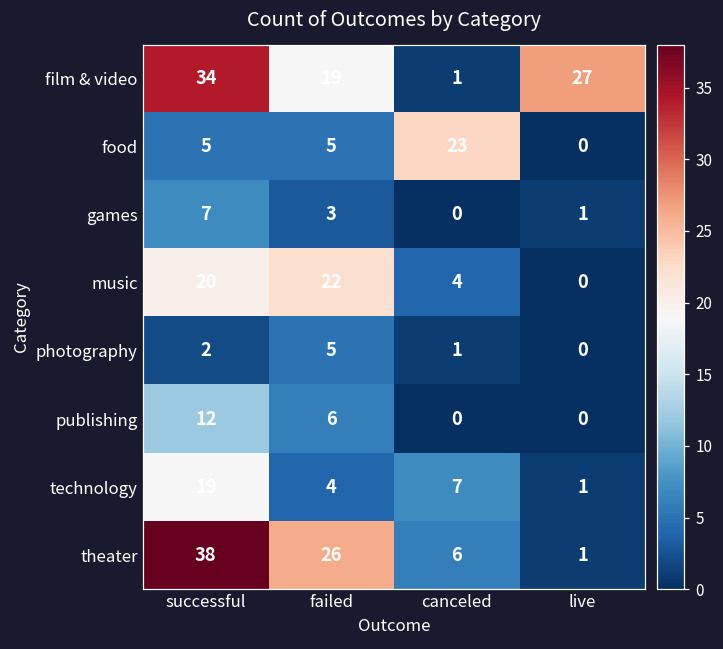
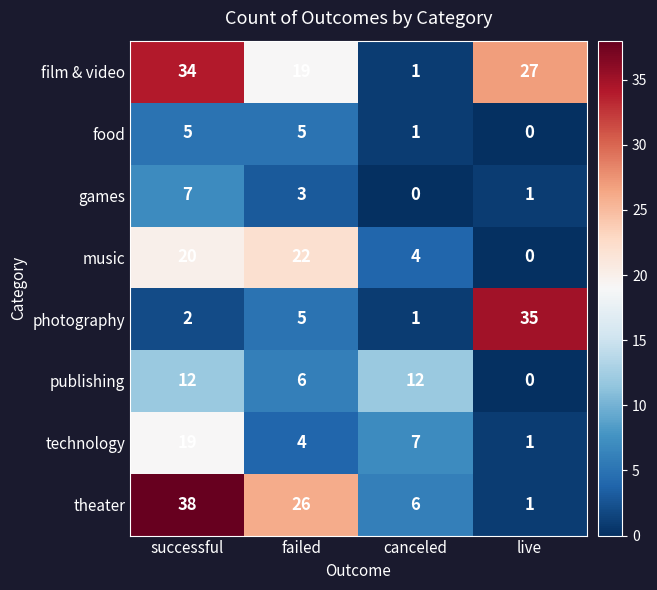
  {
    "film & video": {
      "successful": 34,
      "canceled": 1,
      "live": 27
    },
    "food": {
      "successful": 5,
      "failed": 5,
-     "canceled": 23,
+     "canceled": 1,
      "live": 0
    },
    "games": {
      "successful": 7,
      "failed": 3,
      "canceled": 0,
      "live": 1
    },
    "music": {
      "canceled": 4,
      "live": 0
    },
    "photography": {
      "successful": 2,
      "failed": 5,
      "canceled": 1,
-     "live": 0
+     "live": 35
    },
    "publishing": {
      "successful": 12,
      "failed": 6,
-     "canceled": 0,
+     "canceled": 12,
      "live": 0
    },
    "technology": {
      "failed": 4,
      "canceled": 7,
      "live": 1
    },
    "theater": {
      "successful": 38,
      "failed": 26,
      "canceled": 6,
      "live": 1
    }
  }
